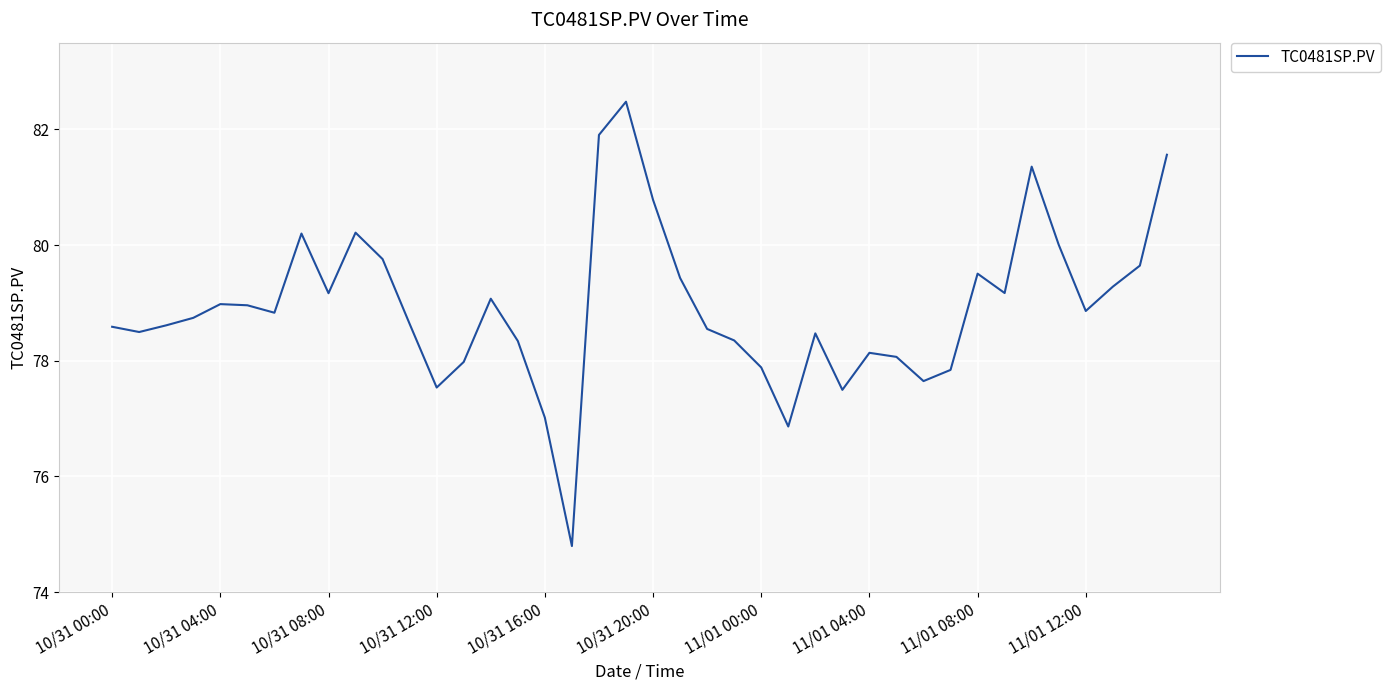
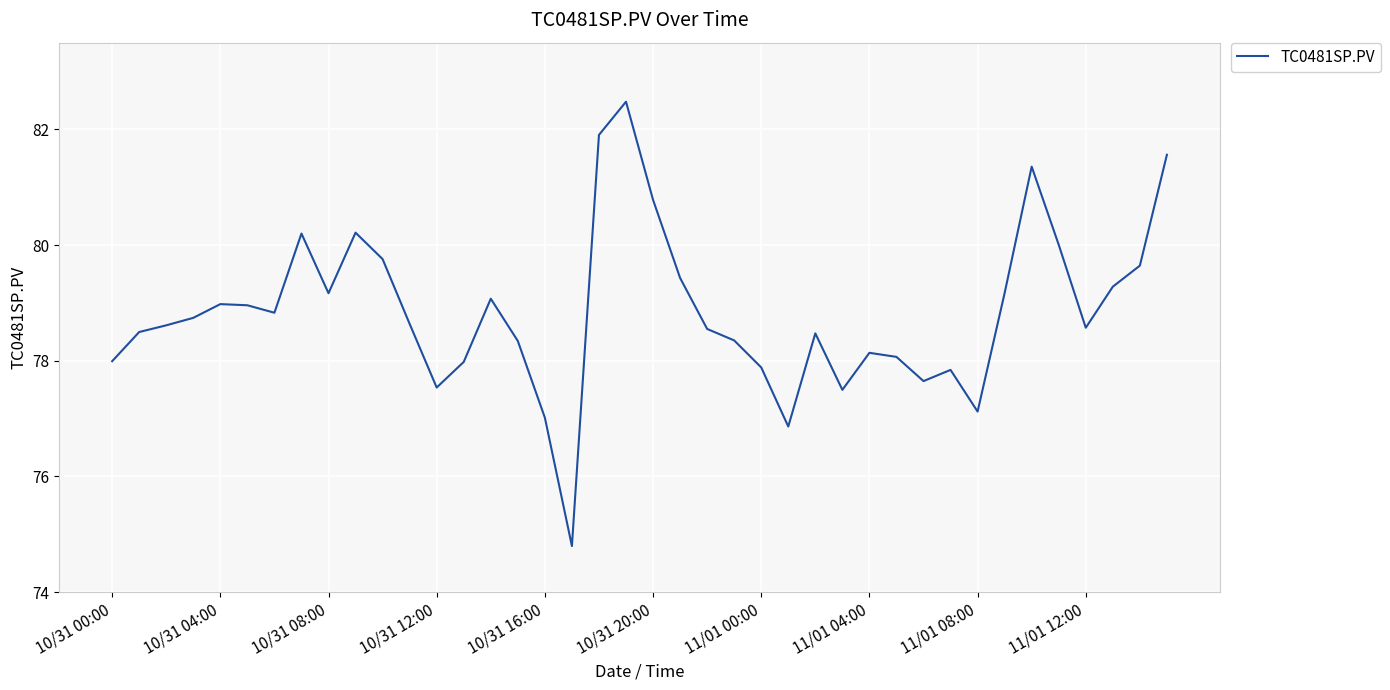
  {
-   "10/31 00:00": 78.6,
+   "10/31 00:00": 78.0,
    "10/31 04:00": 79.0,
    "10/31 08:00": 79.2,
    "10/31 12:00": 77.5,
    "10/31 16:00": 77.0,
    "10/31 20:00": 80.8,
    "11/01 00:00": 77.9,
    "11/01 04:00": 78.1,
-   "11/01 08:00": 79.5,
-   "11/01 12:00": 78.9
+   "11/01 08:00": 77.1,
+   "11/01 12:00": 78.6
  }
